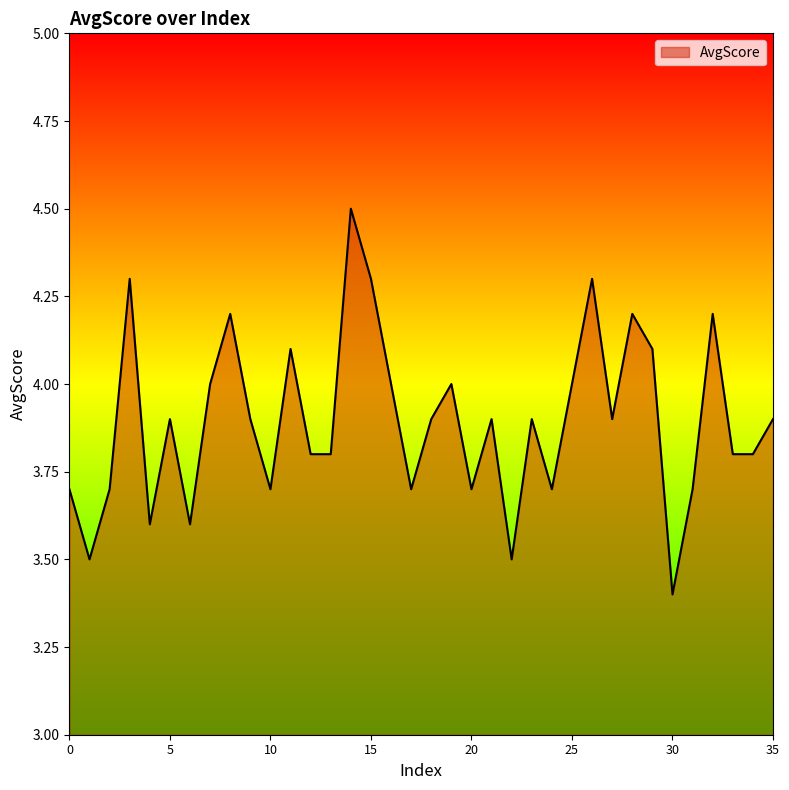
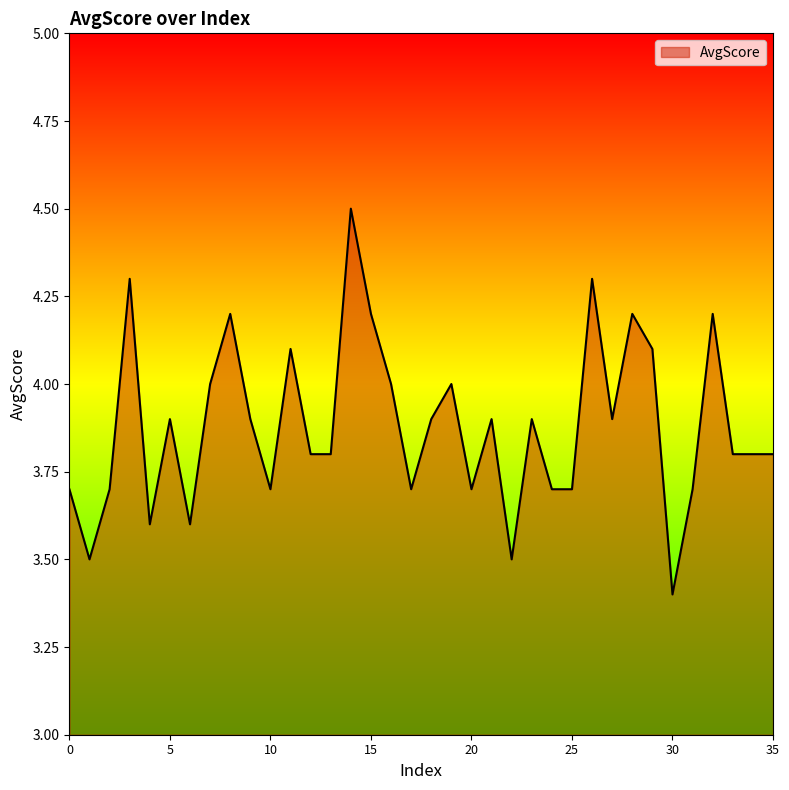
  {
    "0": 3.7,
    "5": 3.9,
    "10": 3.7,
-   "15": 4.3,
+   "15": 4.2,
    "20": 3.7,
-   "25": 4.0,
+   "25": 3.7,
    "30": 3.4,
-   "35": 3.9
+   "35": 3.8
  }
